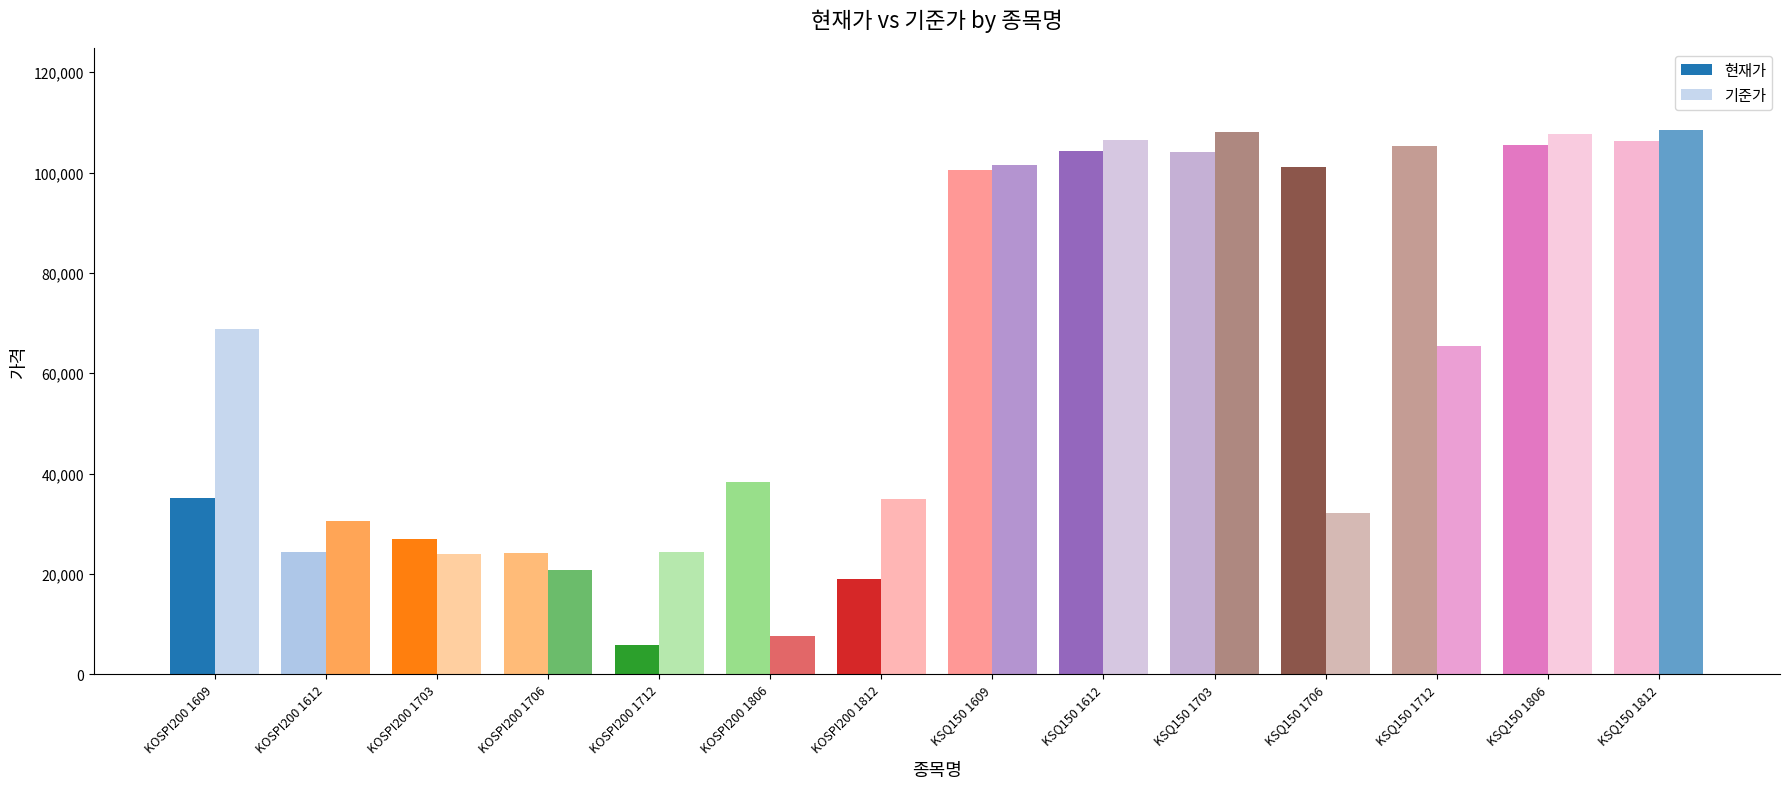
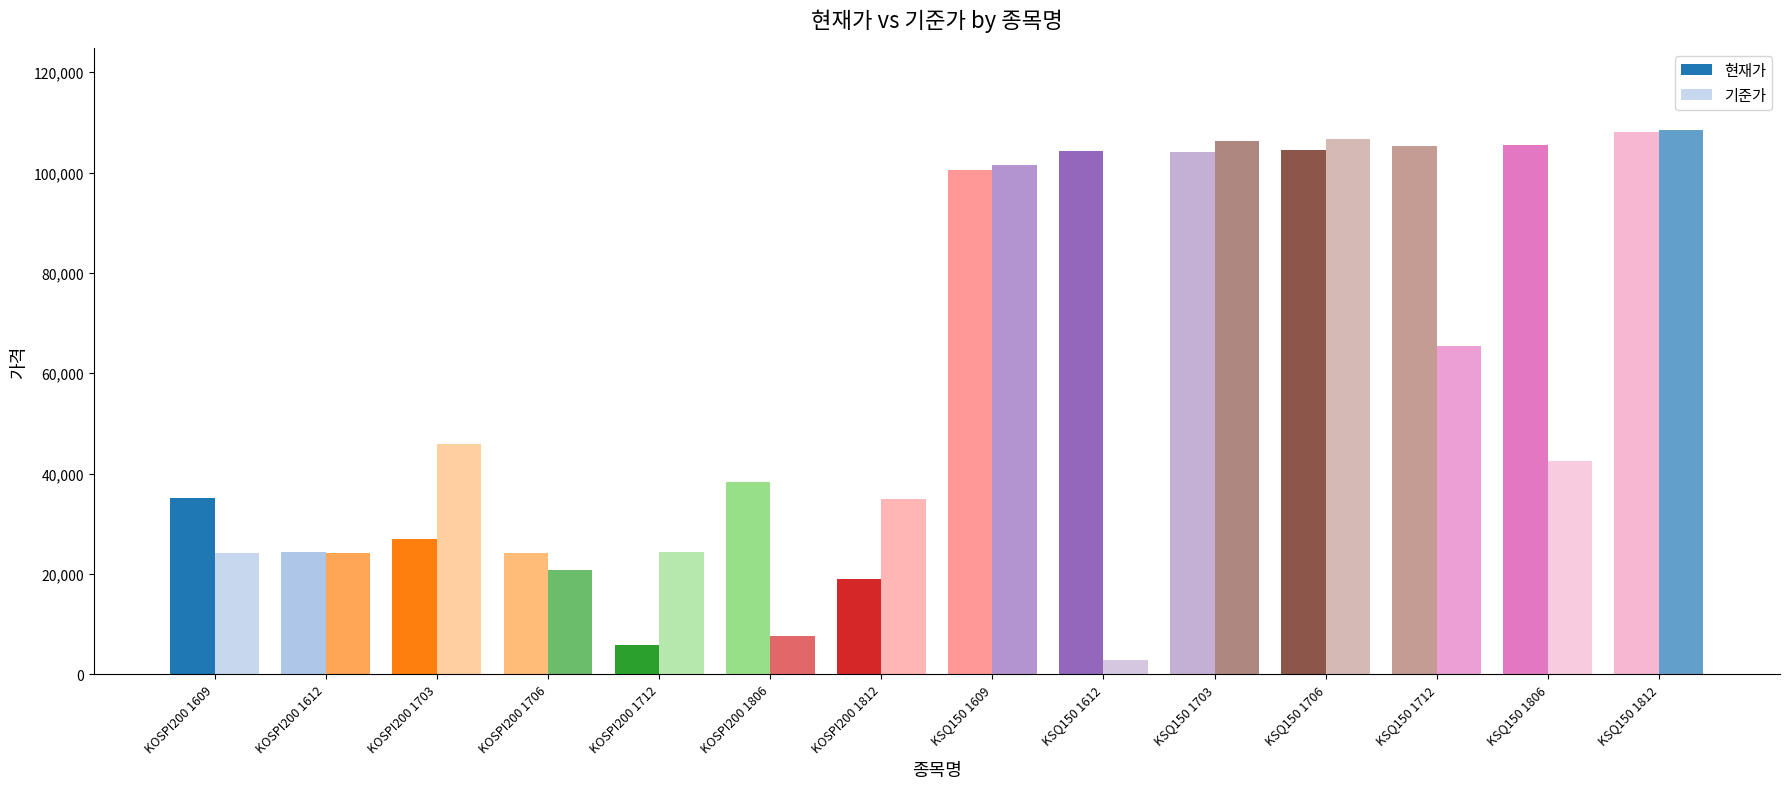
  {
    "현재가": {
      "KOSPI200 1609": "35,000",
      "KOSPI200 1612": "24,000",
      "KOSPI200 1703": "27,000",
      "KOSPI200 1706": "24,000",
      "KOSPI200 1712": "6,000",
      "KOSPI200 1806": "38,000",
      "KOSPI200 1812": "19,000",
      "KSQ150 1609": "100,000",
      "KSQ150 1612": "104,000",
      "KSQ150 1703": "104,000",
-     "KSQ150 1706": "101,000",
+     "KSQ150 1706": "105,000",
      "KSQ150 1712": "105,000",
      "KSQ150 1806": "106,000",
-     "KSQ150 1812": "106,000"
+     "KSQ150 1812": "108,000"
    },
    "기준가": {
-     "KOSPI200 1609": "69,000",
-     "KOSPI200 1612": "30,000",
-     "KOSPI200 1703": "24,000",
+     "KOSPI200 1609": "24,000",
+     "KOSPI200 1612": "24,000",
+     "KOSPI200 1703": "46,000",
      "KOSPI200 1706": "21,000",
      "KOSPI200 1712": "24,000",
      "KOSPI200 1806": "8,000",
      "KOSPI200 1812": "35,000",
      "KSQ150 1609": "102,000",
-     "KSQ150 1612": "106,000",
-     "KSQ150 1703": "108,000",
-     "KSQ150 1706": "32,000",
+     "KSQ150 1612": "3,000",
+     "KSQ150 1703": "106,000",
+     "KSQ150 1706": "107,000",
      "KSQ150 1712": "65,000",
-     "KSQ150 1806": "108,000",
+     "KSQ150 1806": "42,000",
      "KSQ150 1812": "109,000"
    }
  }
